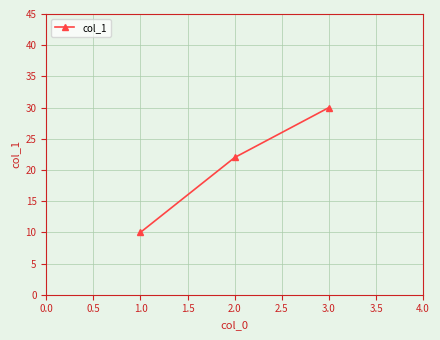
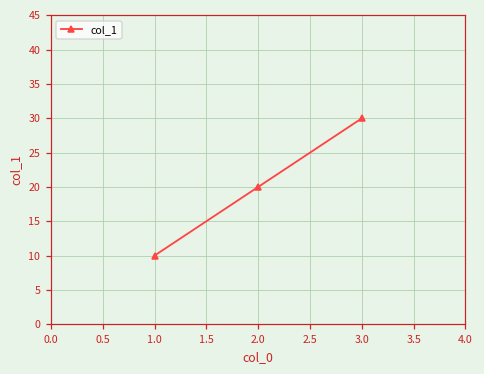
  {
    "1.0": 10,
-   "2.0": 22,
+   "2.0": 20,
    "3.0": 30
  }
